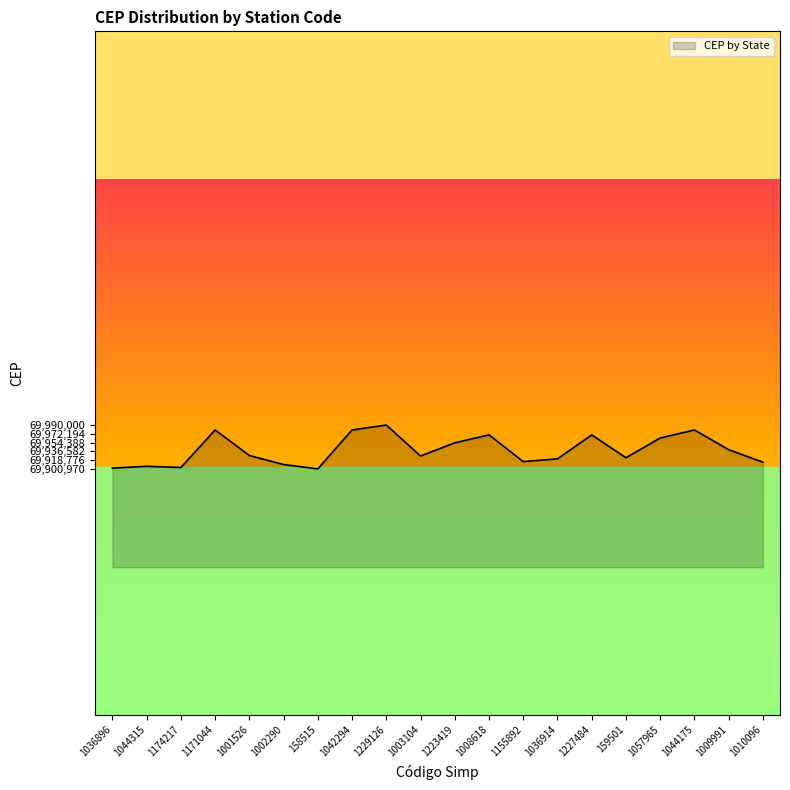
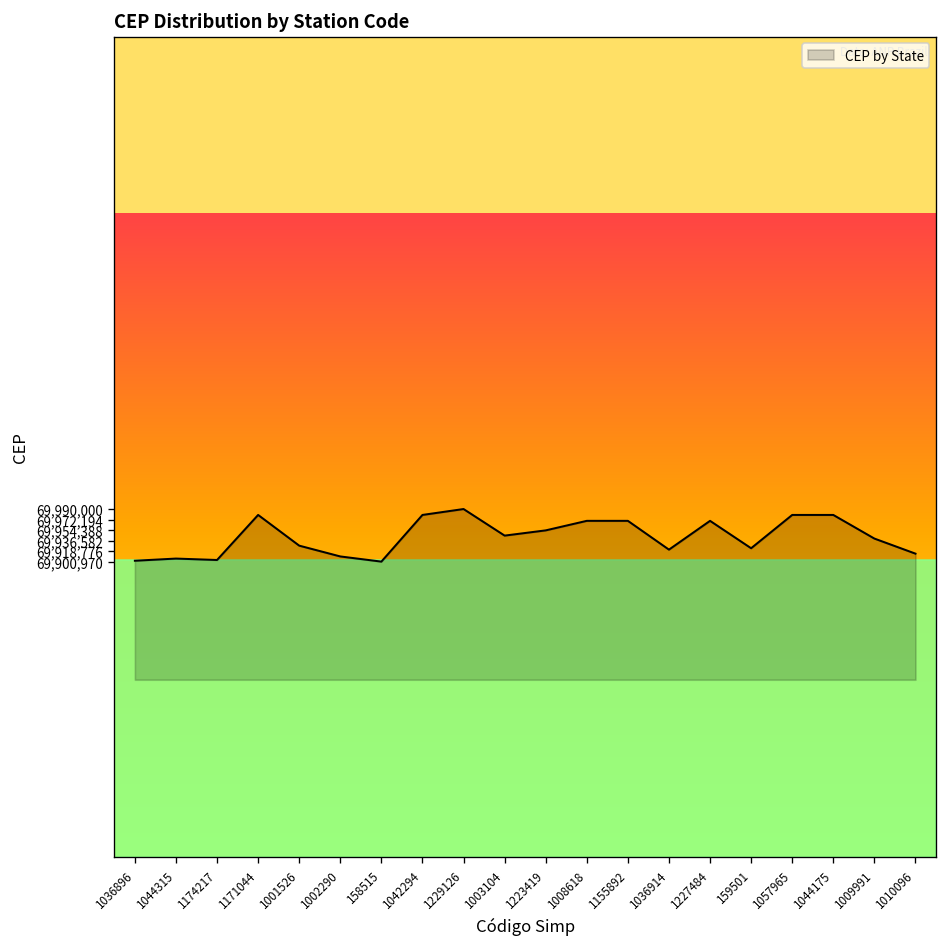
  {
    "1044315": "69,910,000",
    "1171044": "69,980,000",
    "1001526": "69,930,000",
    "1002290": "69,910,000",
    "1042294": "69,980,000",
    "1229126": "69,990,000",
-   "1003104": "69,930,000",
+   "1003104": "69,950,000",
    "1223419": "69,950,000",
    "1008618": "69,970,000",
-   "1155892": "69,920,000",
+   "1155892": "69,970,000",
    "1036914": "69,920,000",
    "1227484": "69,970,000",
    "159501": "69,920,000",
-   "1057965": "69,960,000",
+   "1057965": "69,980,000",
    "1044175": "69,980,000",
    "1009991": "69,940,000",
    "1010096": "69,910,000"
  }
